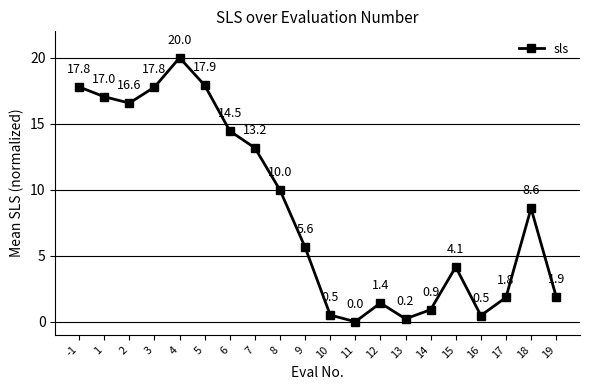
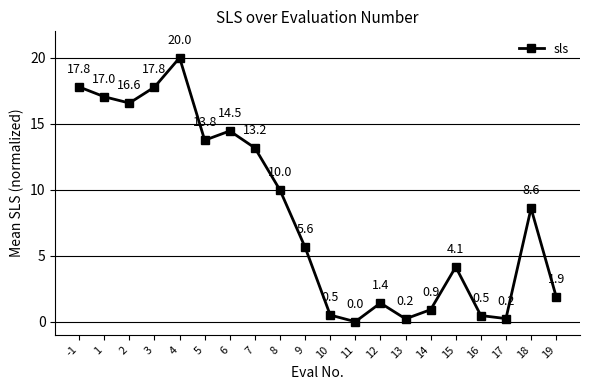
  {
    "-1": 17.8,
    "1": 17.0,
    "2": 16.6,
    "3": 17.8,
    "4": 20.0,
-   "5": 17.9,
+   "5": 13.8,
    "6": 14.5,
    "7": 13.2,
    "8": 10.0,
    "9": 5.6,
    "10": 0.5,
    "11": 0.0,
    "12": 1.4,
    "13": 0.2,
    "14": 0.9,
    "15": 4.1,
    "16": 0.5,
-   "17": 1.8,
+   "17": 0.2,
    "18": 8.6,
    "19": 1.9
  }
